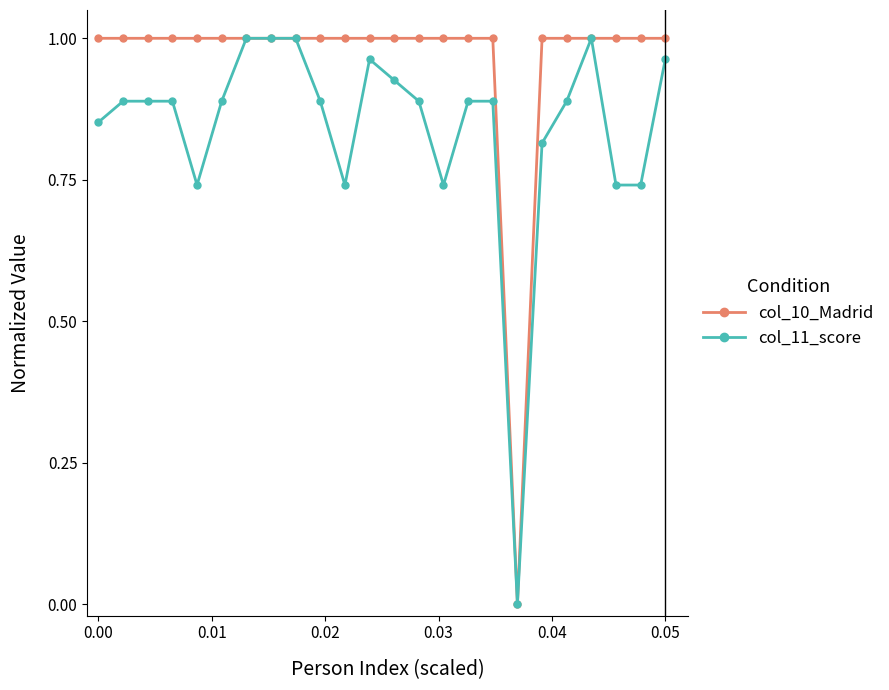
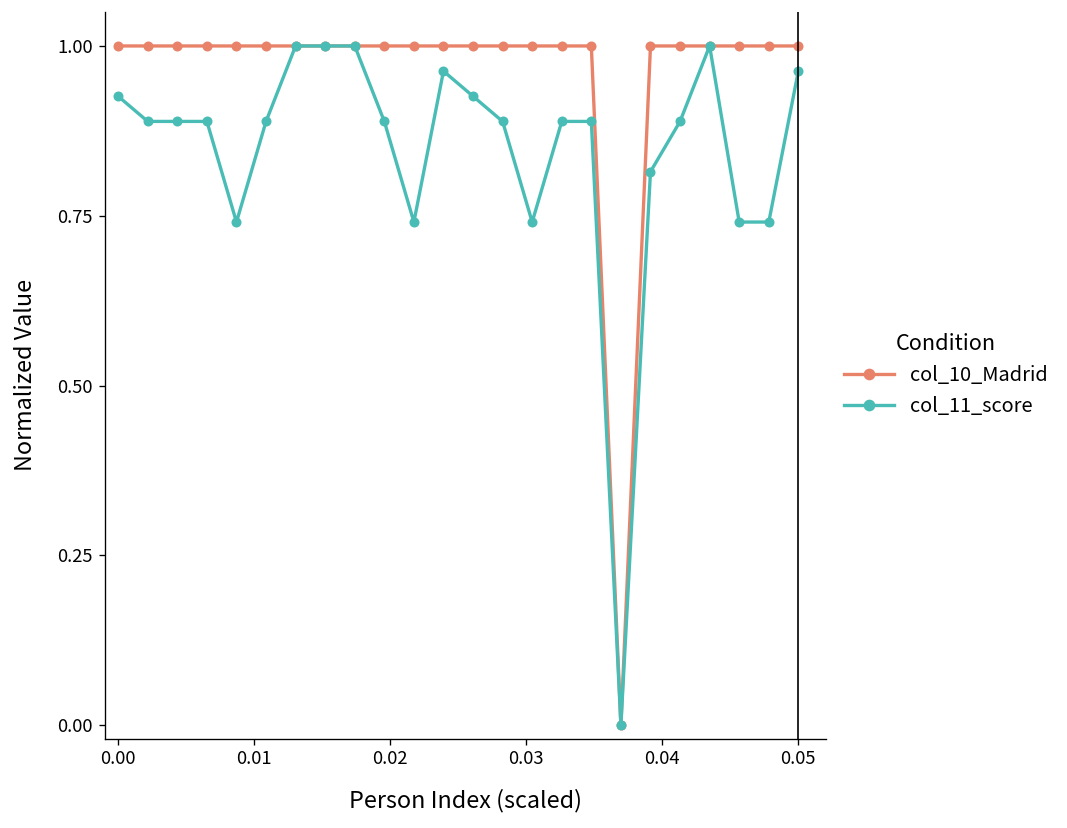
  {
    "col_10_Madrid": {
      "0.00": 1.00,
      "0.05": 1.00
    },
    "col_11_score": {
-     "0.00": 0.85,
+     "0.00": 0.93,
      "0.05": 0.96
    }
  }
